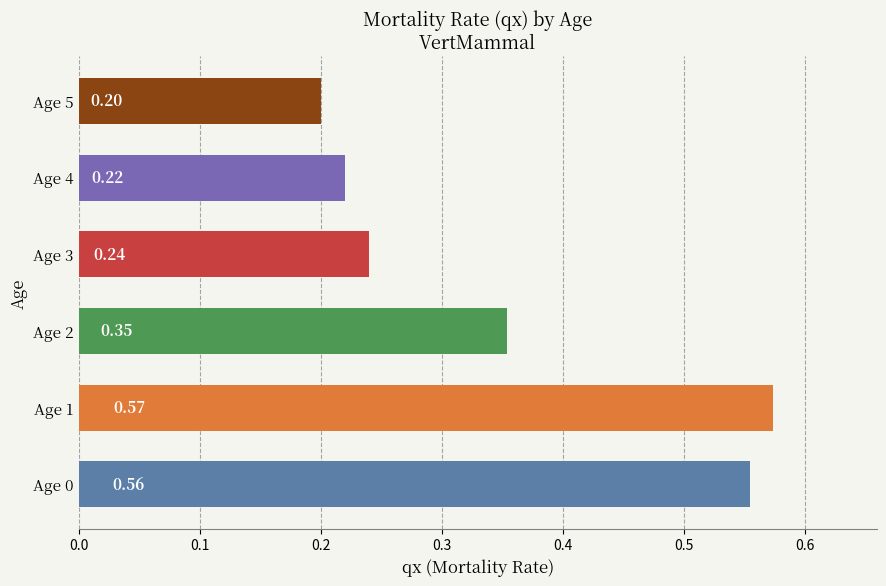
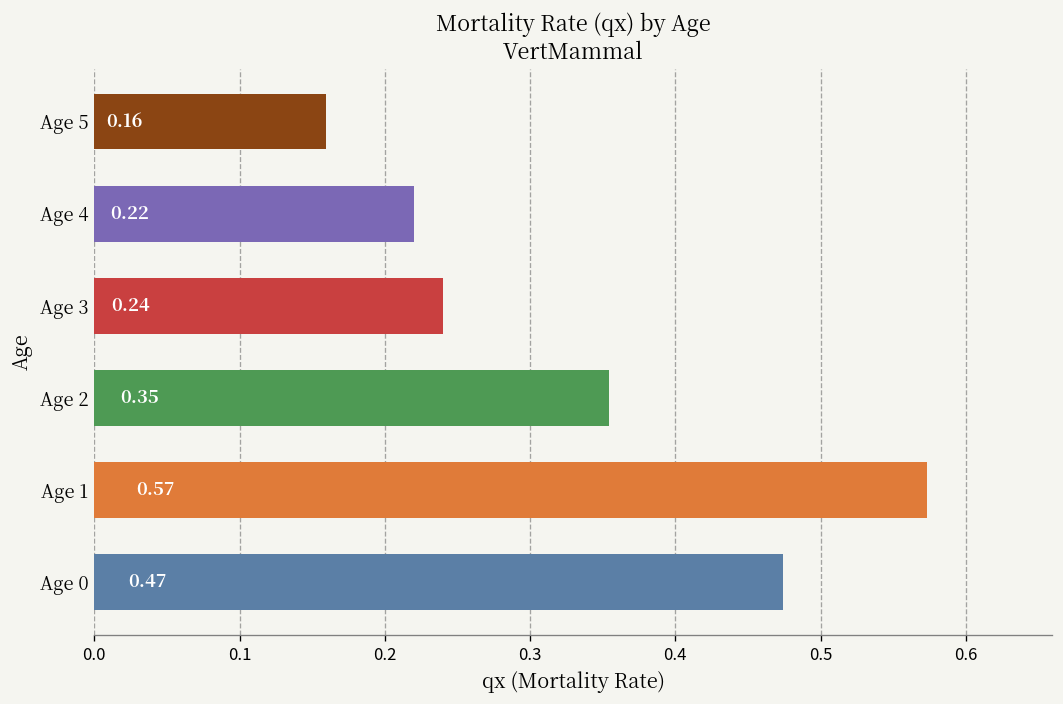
  {
-   "Age 5": 0.20,
+   "Age 5": 0.16,
    "Age 4": 0.22,
    "Age 3": 0.24,
    "Age 2": 0.35,
    "Age 1": 0.57,
-   "Age 0": 0.56
+   "Age 0": 0.47
  }
